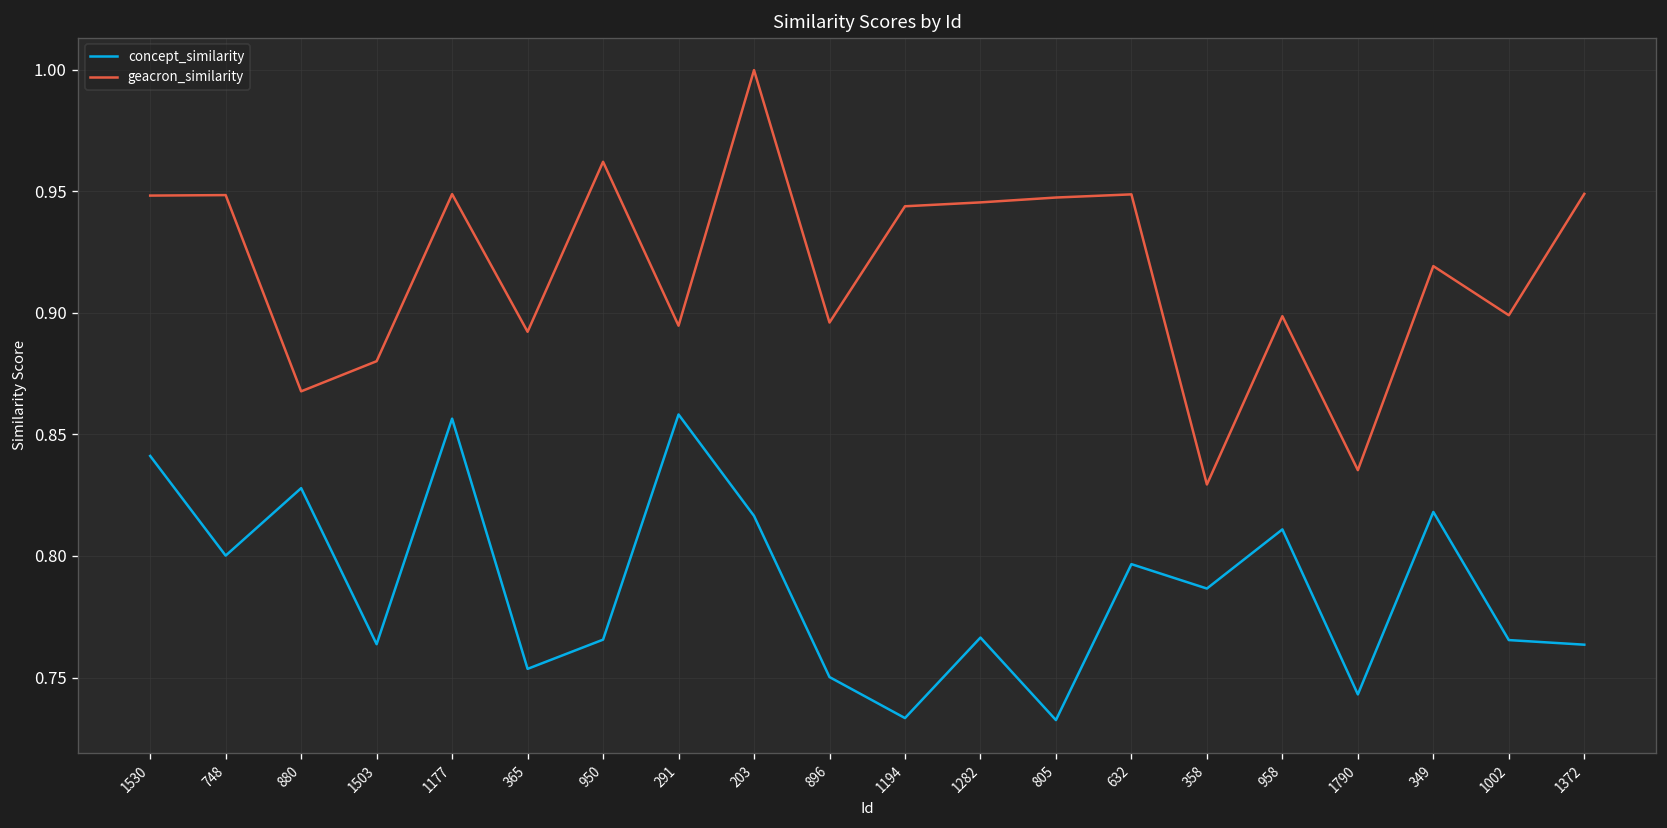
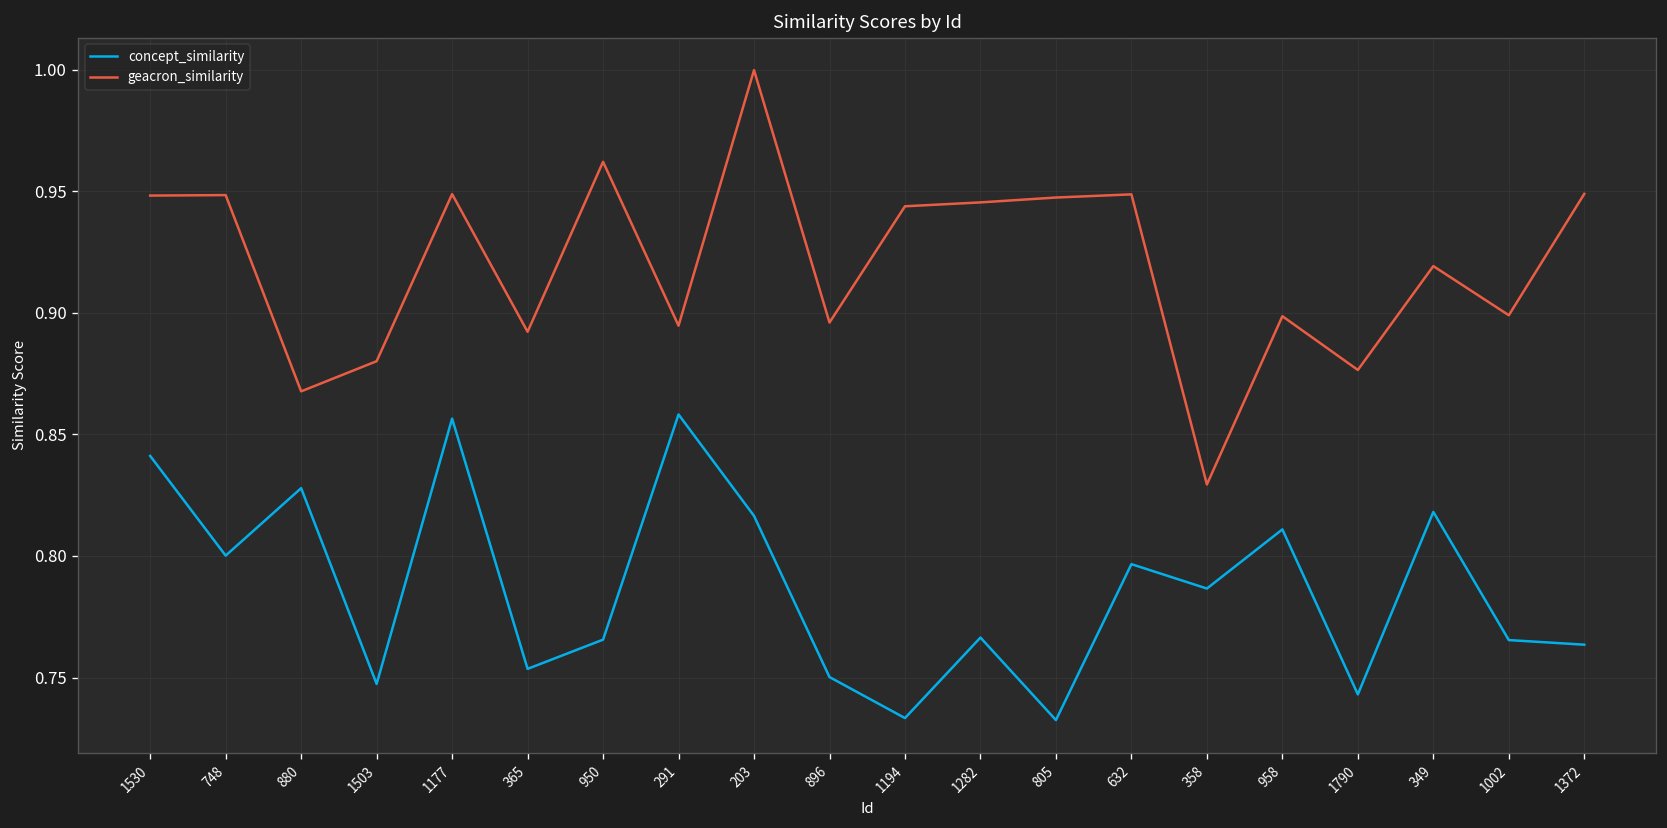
  {
    "concept_similarity": {
      "1530": 0.841,
      "748": 0.800,
      "880": 0.828,
-     "1503": 0.764,
+     "1503": 0.747,
      "1177": 0.856,
      "365": 0.754,
      "950": 0.766,
      "291": 0.858,
      "203": 0.816,
      "896": 0.750,
      "1194": 0.733,
      "1282": 0.766,
      "805": 0.733,
      "632": 0.797,
      "358": 0.787,
      "958": 0.811,
      "1790": 0.743,
      "349": 0.818,
      "1002": 0.765,
      "1372": 0.764
    },
    "geacron_similarity": {
      "1530": 0.948,
      "748": 0.948,
      "880": 0.868,
      "1503": 0.880,
      "1177": 0.949,
      "365": 0.892,
      "950": 0.962,
      "291": 0.895,
      "203": 1.000,
      "896": 0.896,
      "1194": 0.944,
      "1282": 0.945,
      "805": 0.947,
      "632": 0.949,
      "358": 0.829,
      "958": 0.899,
-     "1790": 0.835,
+     "1790": 0.877,
      "349": 0.919,
      "1002": 0.899,
      "1372": 0.949
    }
  }
